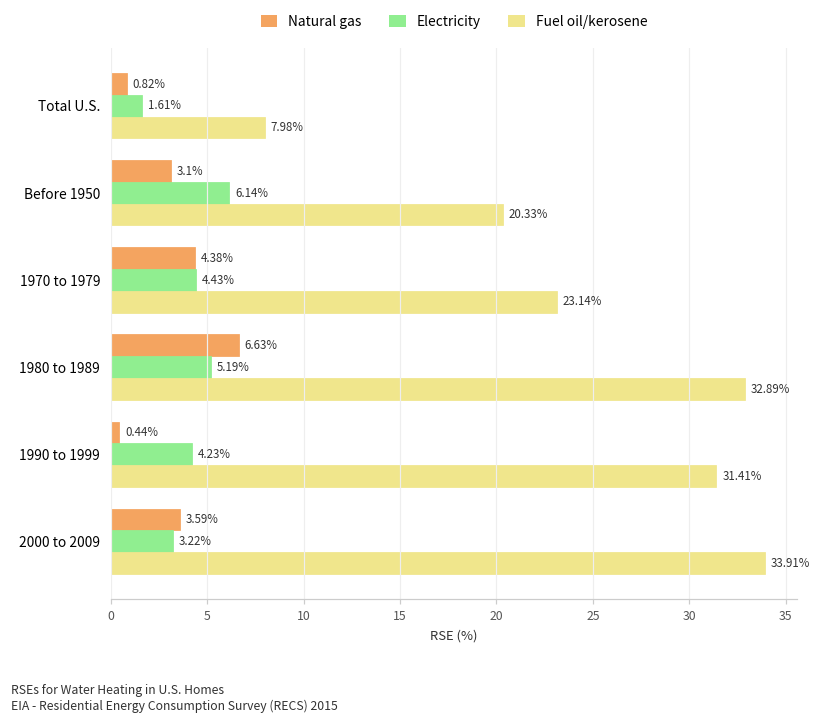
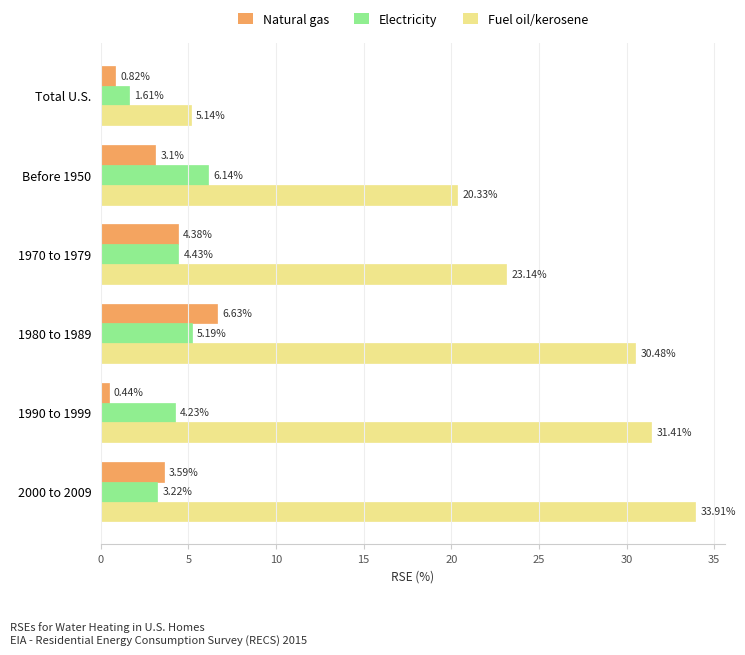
  {
    "Natural gas": {
      "Total U.S.": "0.82%",
      "Before 1950": "3.1%",
      "1970 to 1979": "4.38%",
      "1980 to 1989": "6.63%",
      "1990 to 1999": "0.44%",
      "2000 to 2009": "3.59%"
    },
    "Electricity": {
      "Total U.S.": "1.61%",
      "Before 1950": "6.14%",
      "1970 to 1979": "4.43%",
      "1980 to 1989": "5.19%",
      "1990 to 1999": "4.23%",
      "2000 to 2009": "3.22%"
    },
    "Fuel oil/kerosene": {
-     "Total U.S.": "7.98%",
+     "Total U.S.": "5.14%",
      "Before 1950": "20.33%",
      "1970 to 1979": "23.14%",
-     "1980 to 1989": "32.89%",
+     "1980 to 1989": "30.48%",
      "1990 to 1999": "31.41%",
      "2000 to 2009": "33.91%"
    }
  }
